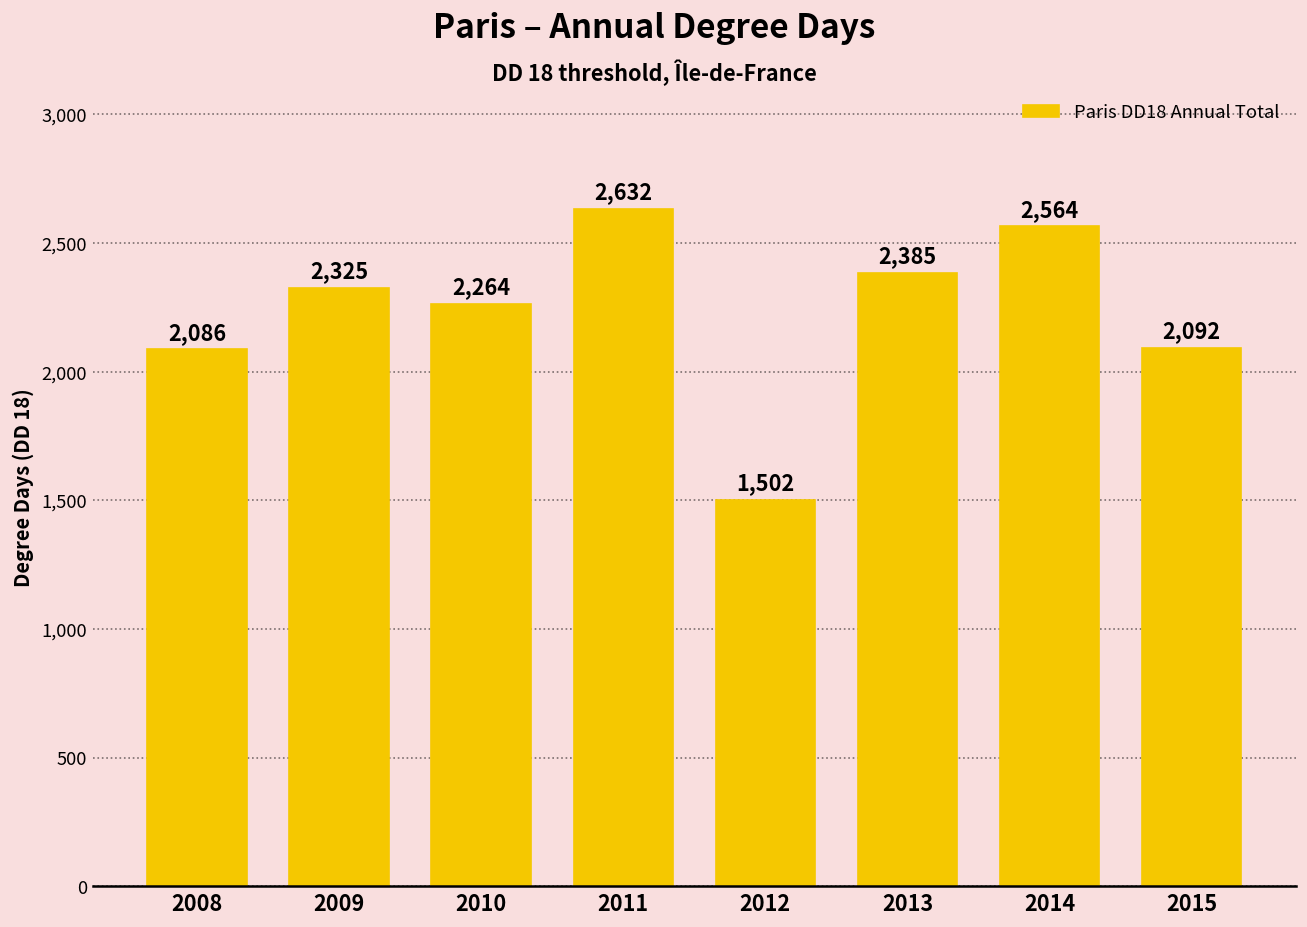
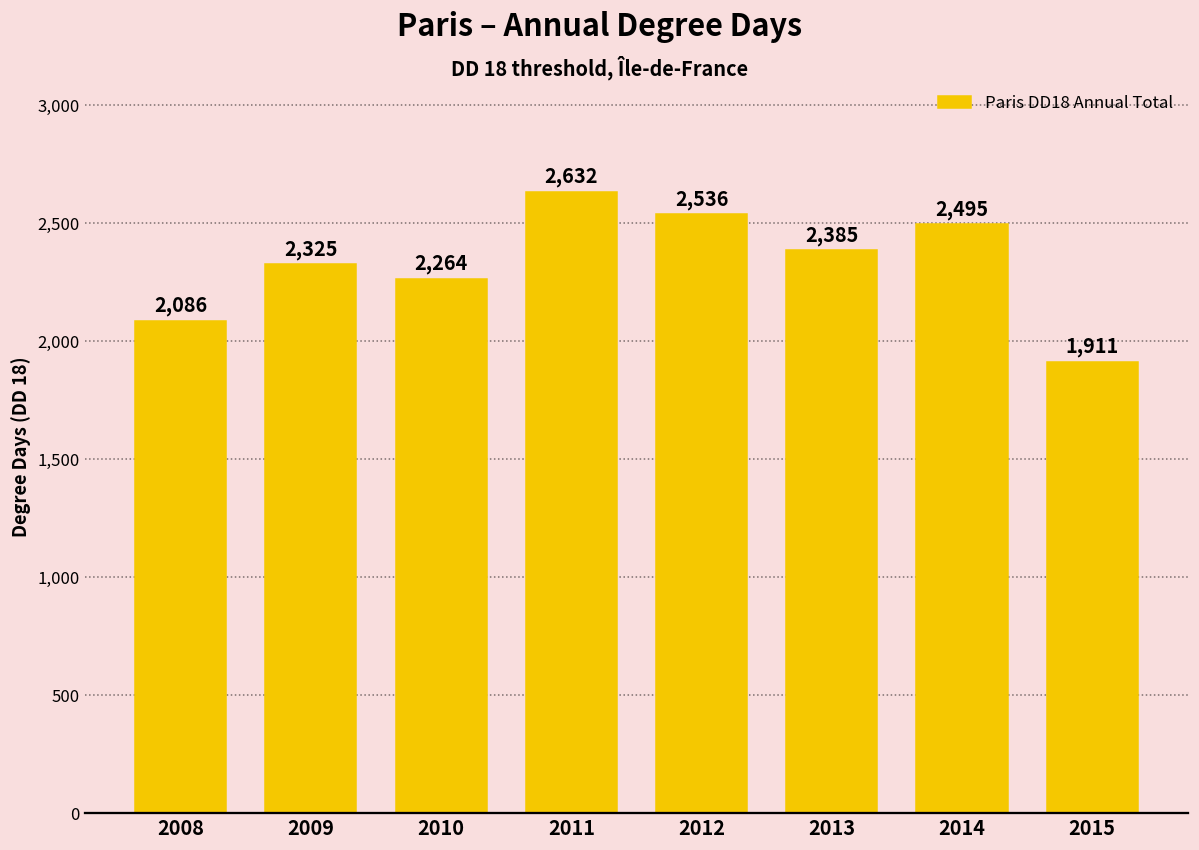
  {
    "2008": "2,086",
    "2009": "2,325",
    "2010": "2,264",
    "2011": "2,632",
-   "2012": "1,502",
+   "2012": "2,536",
    "2013": "2,385",
-   "2014": "2,564",
-   "2015": "2,092"
+   "2014": "2,495",
+   "2015": "1,911"
  }
